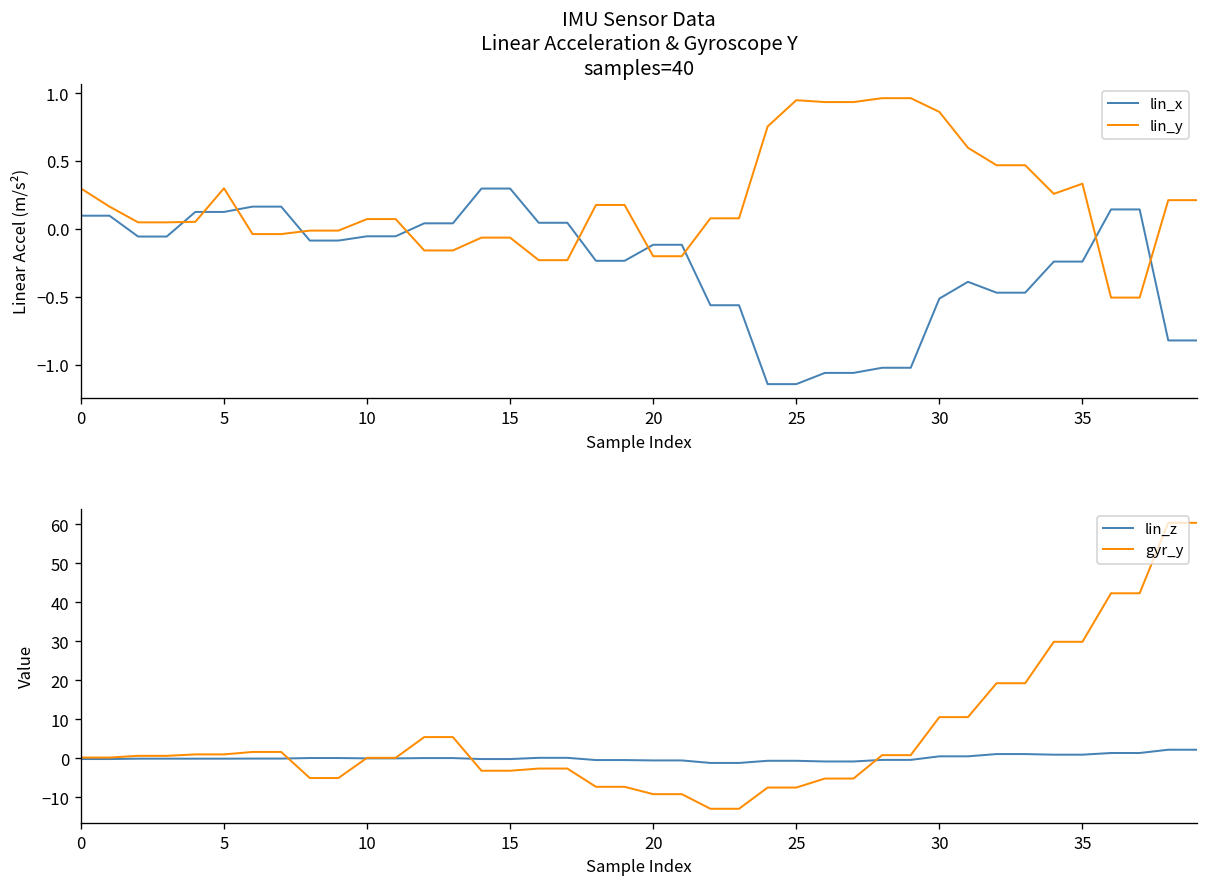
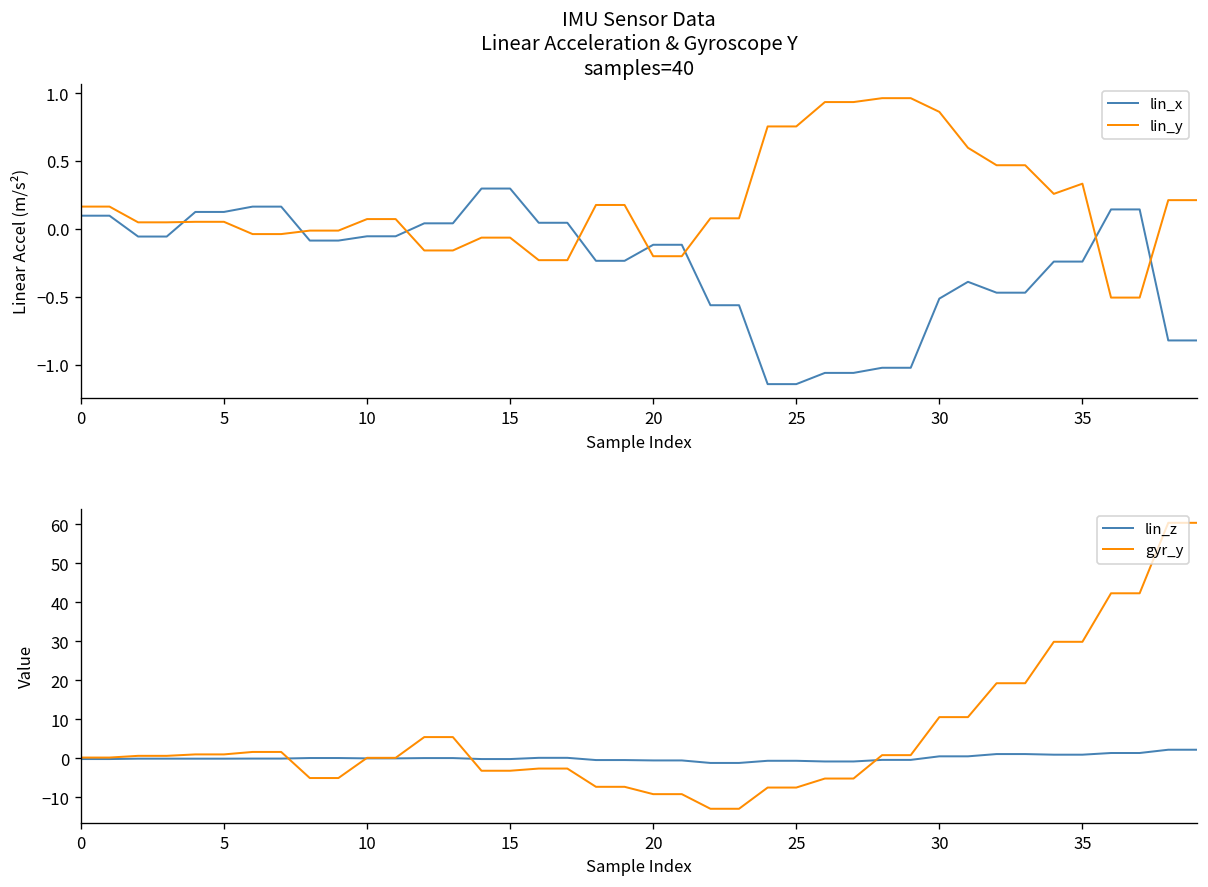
  {
    "IMU Sensor Data Linear Acceleration & Gyroscope Y samples=40": {
      "lin_x": {
        "0": 0.10,
        "5": 0.13,
        "10": -0.05,
        "15": 0.30,
        "20": -0.12,
        "25": -1.14,
        "30": -0.51,
        "35": -0.24
      },
      "lin_y": {
-       "0": 0.30,
-       "5": 0.30,
+       "0": 0.17,
+       "5": 0.05,
        "10": 0.07,
        "15": -0.06,
        "20": -0.20,
-       "25": 0.95,
+       "25": 0.76,
        "30": 0.86,
        "35": 0.33
      }
    }
  }
